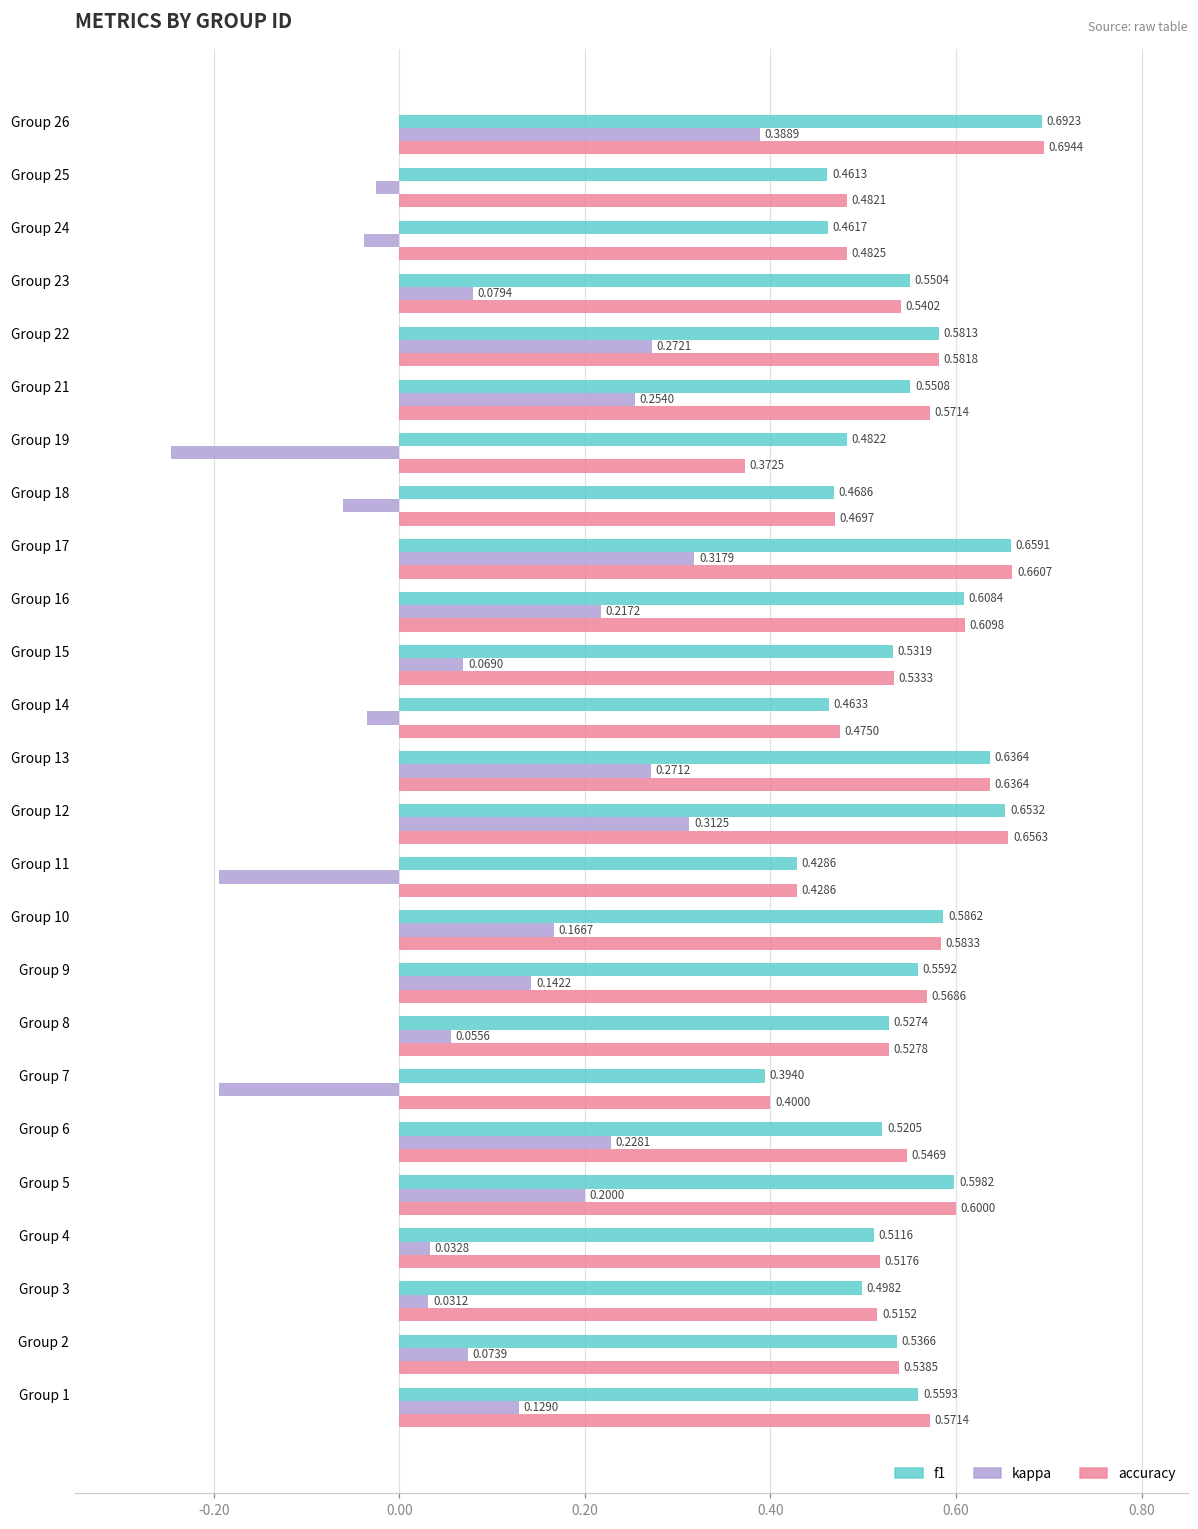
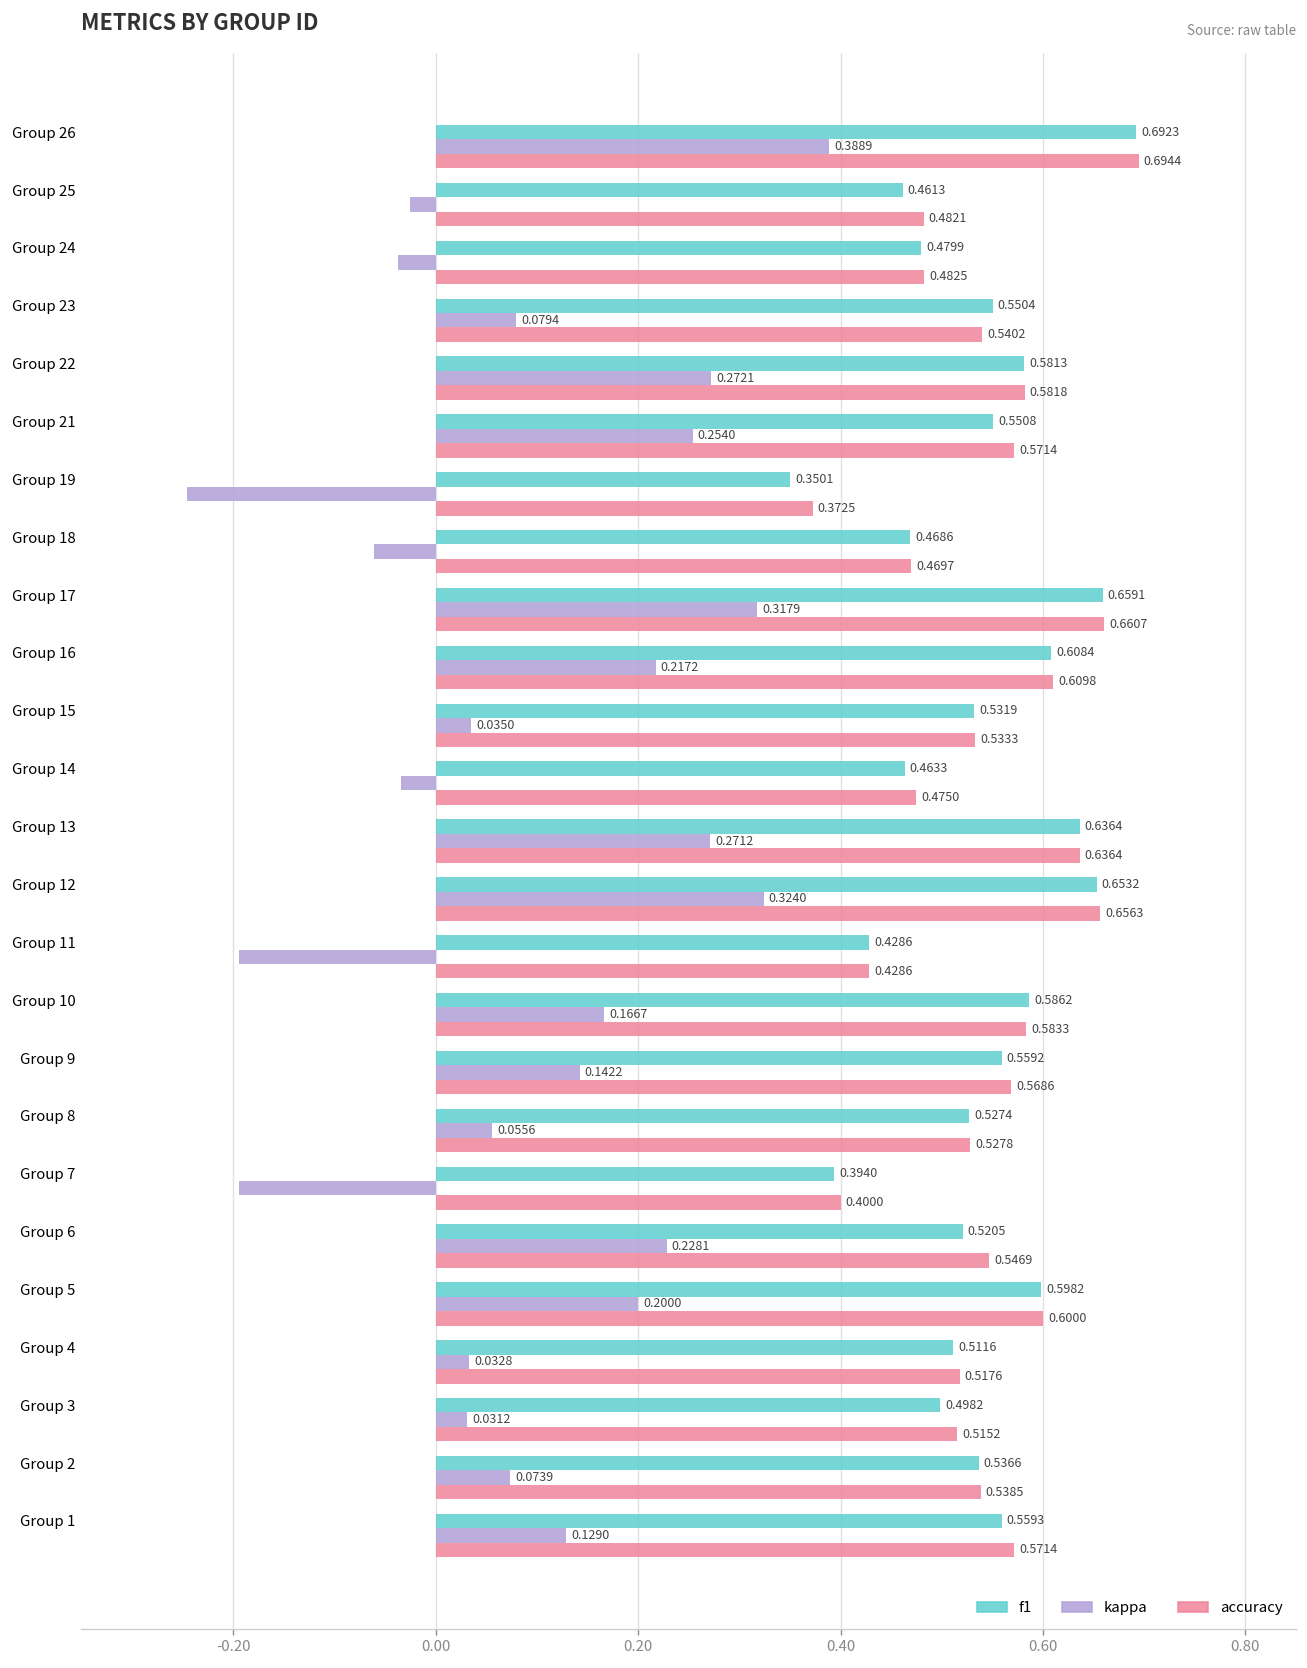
  {
    "f1": {
      "Group 26": 0.6923,
      "Group 25": 0.4613,
-     "Group 24": 0.4617,
+     "Group 24": 0.4799,
      "Group 23": 0.5504,
      "Group 22": 0.5813,
      "Group 21": 0.5508,
-     "Group 19": 0.4822,
+     "Group 19": 0.3501,
      "Group 18": 0.4686,
      "Group 17": 0.6591,
      "Group 16": 0.6084,
      "Group 15": 0.5319,
      "Group 14": 0.4633,
      "Group 13": 0.6364,
      "Group 12": 0.6532,
      "Group 11": 0.4286,
      "Group 10": 0.5862,
      "Group 9": 0.5592,
      "Group 8": 0.5274,
      "Group 7": 0.3940,
      "Group 6": 0.5205,
      "Group 5": 0.5982,
      "Group 4": 0.5116,
      "Group 3": 0.4982,
      "Group 2": 0.5366,
      "Group 1": 0.5593
    },
    "kappa": {
      "Group 26": 0.3889,
      "Group 23": 0.0794,
      "Group 22": 0.2721,
      "Group 21": 0.2540,
      "Group 17": 0.3179,
      "Group 16": 0.2172,
-     "Group 15": 0.0690,
+     "Group 15": 0.0350,
      "Group 13": 0.2712,
-     "Group 12": 0.3125,
+     "Group 12": 0.3240,
      "Group 10": 0.1667,
      "Group 9": 0.1422,
      "Group 8": 0.0556,
      "Group 6": 0.2281,
      "Group 5": 0.2000,
      "Group 4": 0.0328,
      "Group 3": 0.0312,
      "Group 2": 0.0739,
      "Group 1": 0.1290
    }
  }
